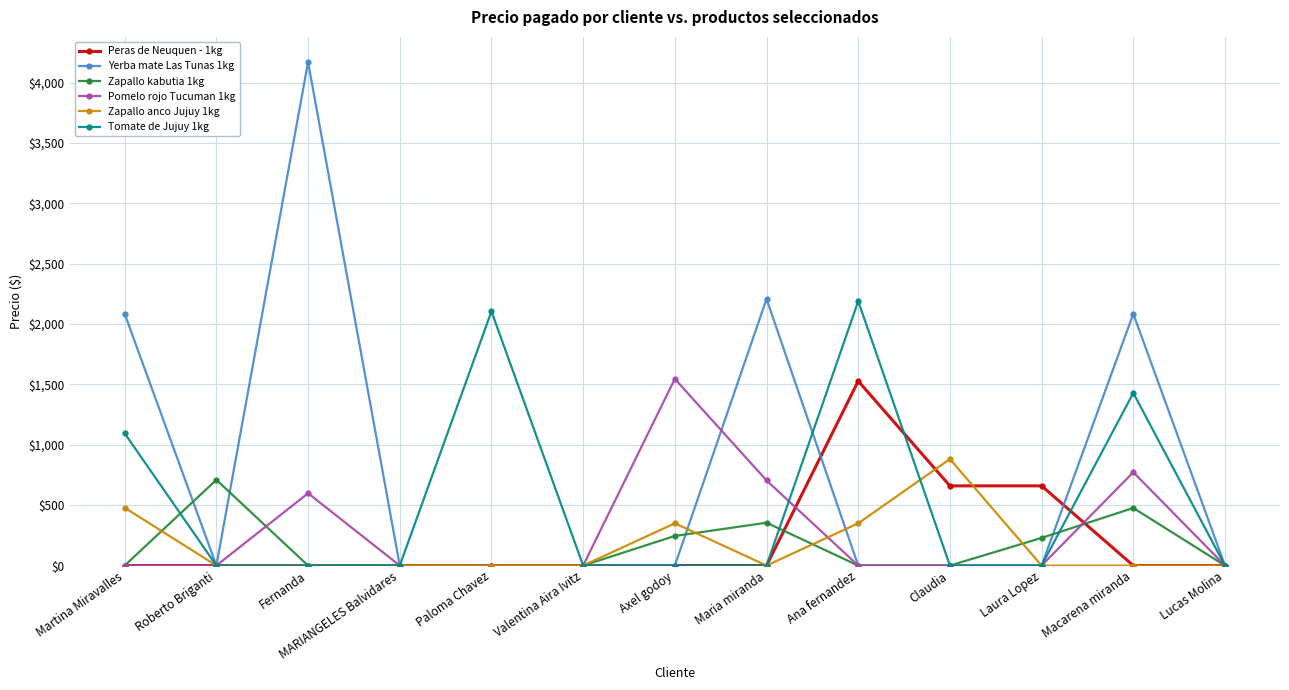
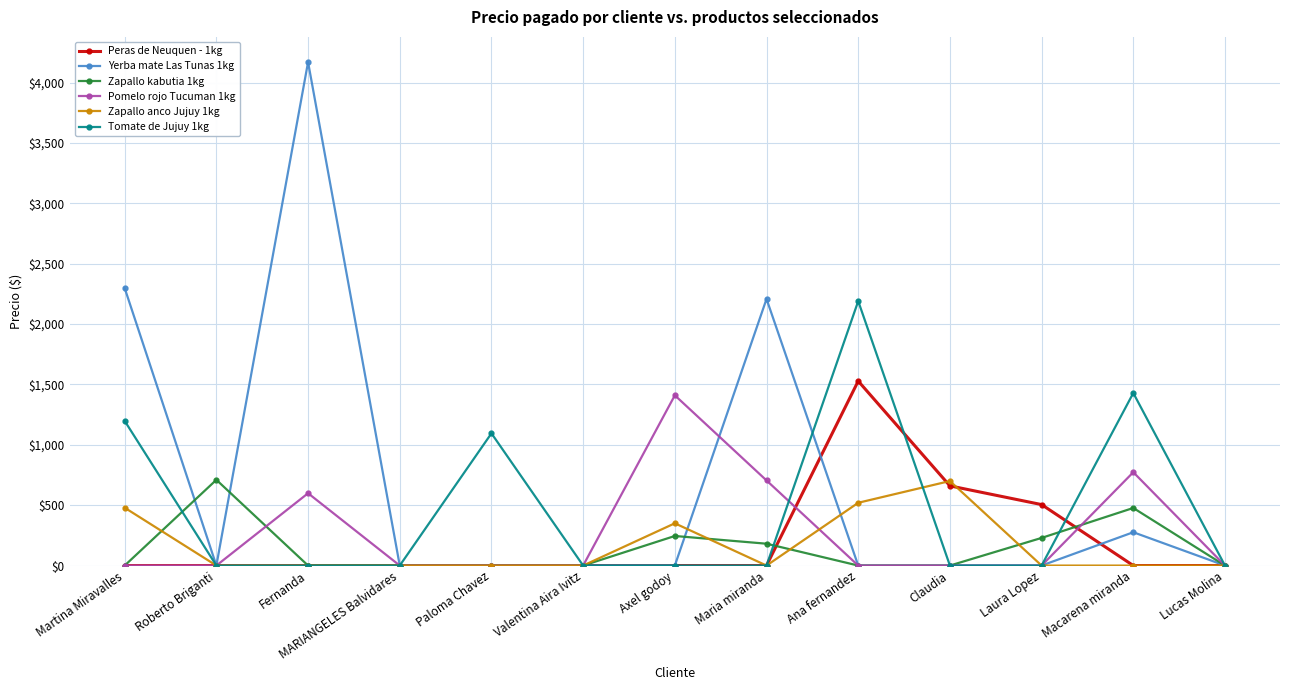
  {
    "Peras de Neuquen - 1kg": {
      "Ana fernandez": "$1,530",
      "Claudia": "$660",
-     "Laura Lopez": "$660"
+     "Laura Lopez": "$510"
    },
    "Yerba mate Las Tunas 1kg": {
-     "Martina Miravalles": "$2,090",
+     "Martina Miravalles": "$2,300",
      "Fernanda": "$4,170",
      "Maria miranda": "$2,210",
-     "Macarena miranda": "$2,090"
+     "Macarena miranda": "$280"
    },
    "Zapallo kabutia 1kg": {
      "Roberto Briganti": "$710",
      "Axel godoy": "$250",
-     "Maria miranda": "$360",
+     "Maria miranda": "$180",
      "Laura Lopez": "$230",
      "Macarena miranda": "$480"
    },
    "Pomelo rojo Tucuman 1kg": {
      "Fernanda": "$600",
-     "Axel godoy": "$1,550",
+     "Axel godoy": "$1,410",
      "Maria miranda": "$710",
      "Macarena miranda": "$770"
    },
    "Zapallo anco Jujuy 1kg": {
      "Martina Miravalles": "$480",
      "Axel godoy": "$350",
-     "Ana fernandez": "$350",
-     "Claudia": "$880"
+     "Ana fernandez": "$520",
+     "Claudia": "$700"
    },
    "Tomate de Jujuy 1kg": {
-     "Martina Miravalles": "$1,100",
-     "Paloma Chavez": "$2,110",
+     "Martina Miravalles": "$1,200",
+     "Paloma Chavez": "$1,100",
      "Ana fernandez": "$2,190",
      "Macarena miranda": "$1,430"
    }
  }
